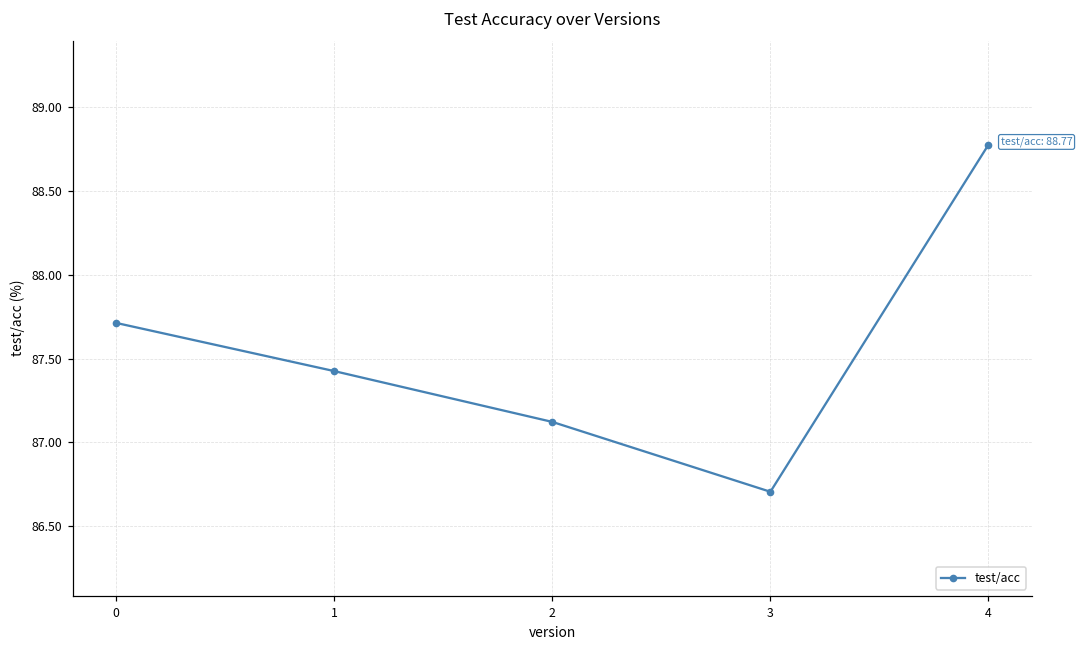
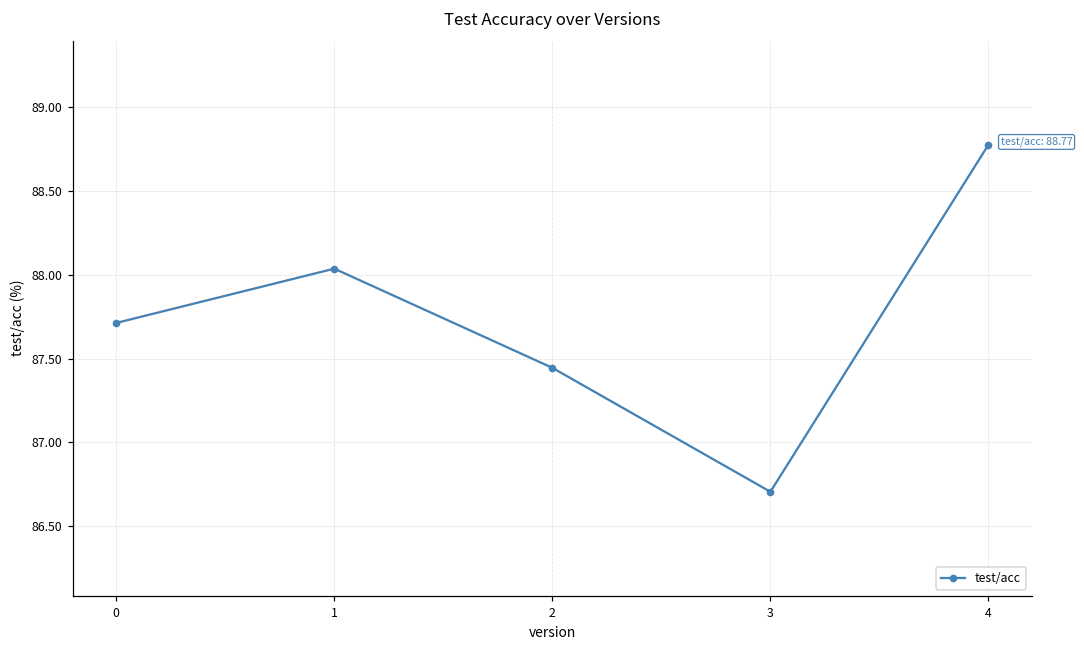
  {
    "0": 87.71,
-   "1": 87.42,
-   "2": 87.12,
+   "1": 88.04,
+   "2": 87.44,
    "3": 86.71
  }
